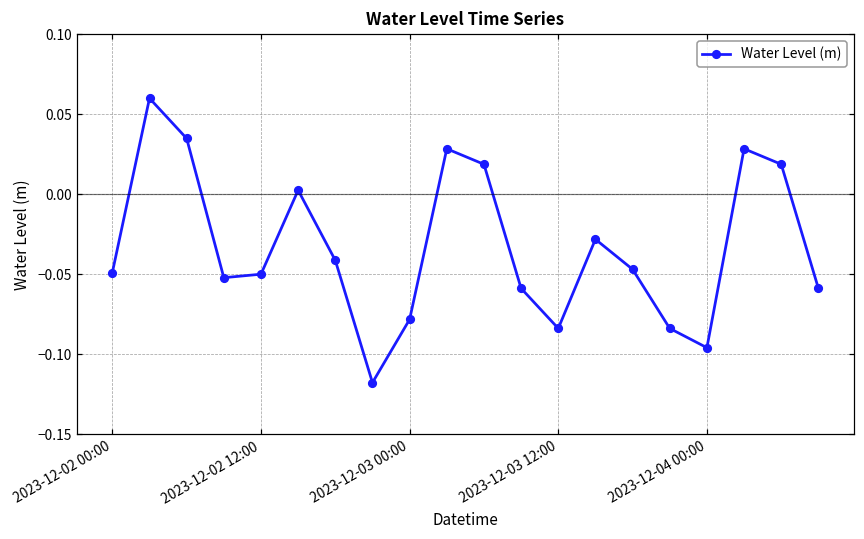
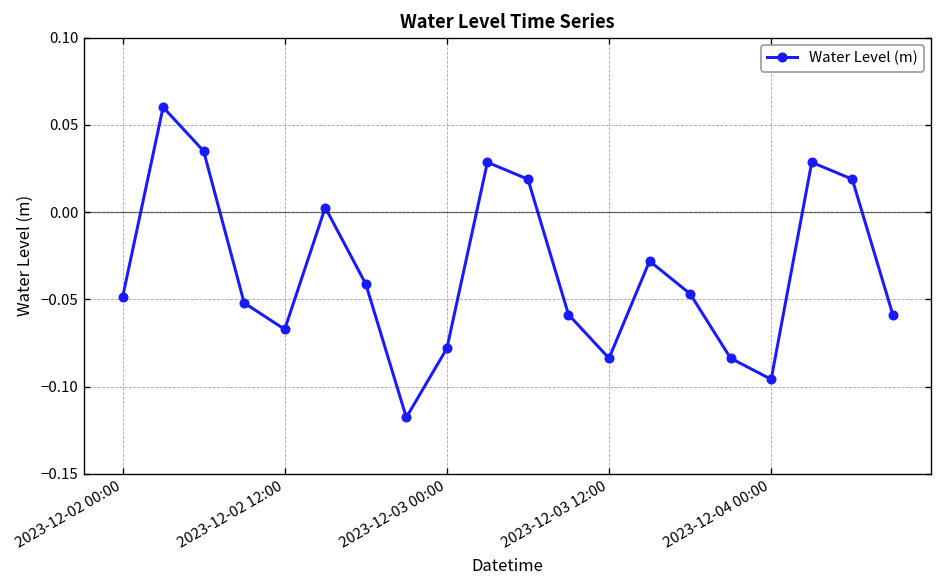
  {
    "2023-12-02 00:00": -0.049,
-   "2023-12-02 12:00": -0.050,
+   "2023-12-02 12:00": -0.067,
    "2023-12-03 00:00": -0.078,
    "2023-12-03 12:00": -0.084,
    "2023-12-04 00:00": -0.096
  }
